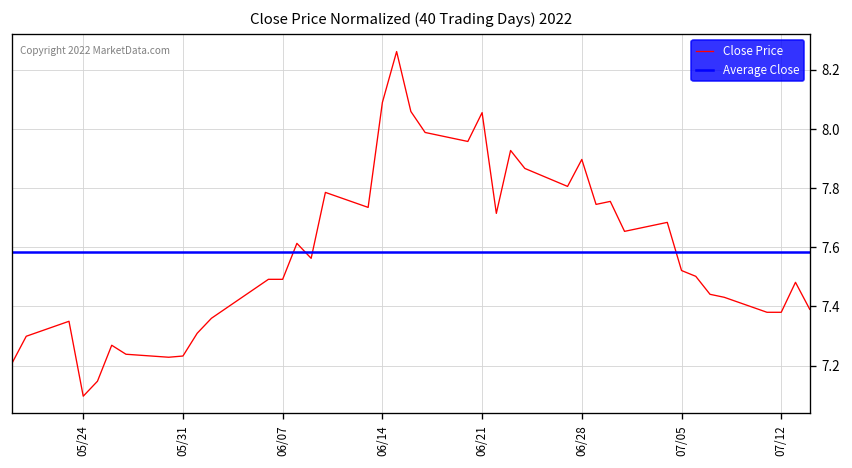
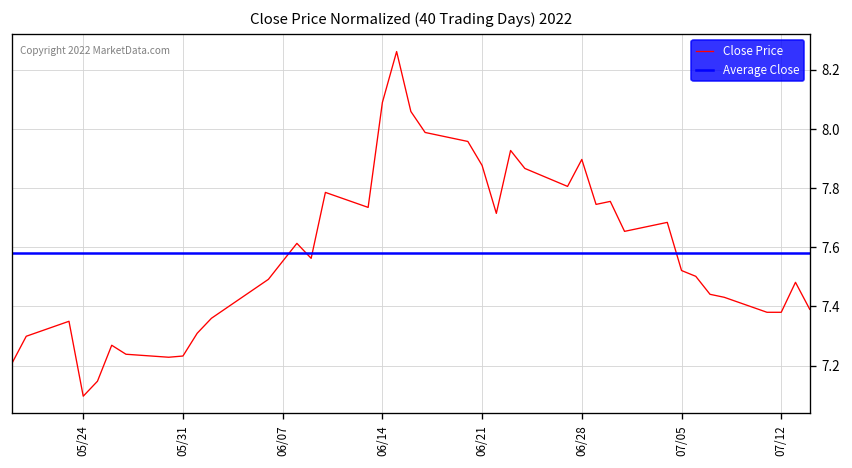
  {
    "05/24": 7.10,
    "05/31": 7.23,
-   "06/07": 7.49,
+   "06/07": 7.55,
    "06/14": 8.09,
-   "06/21": 8.06,
+   "06/21": 7.88,
    "06/28": 7.90,
    "07/05": 7.52,
    "07/12": 7.38
  }
